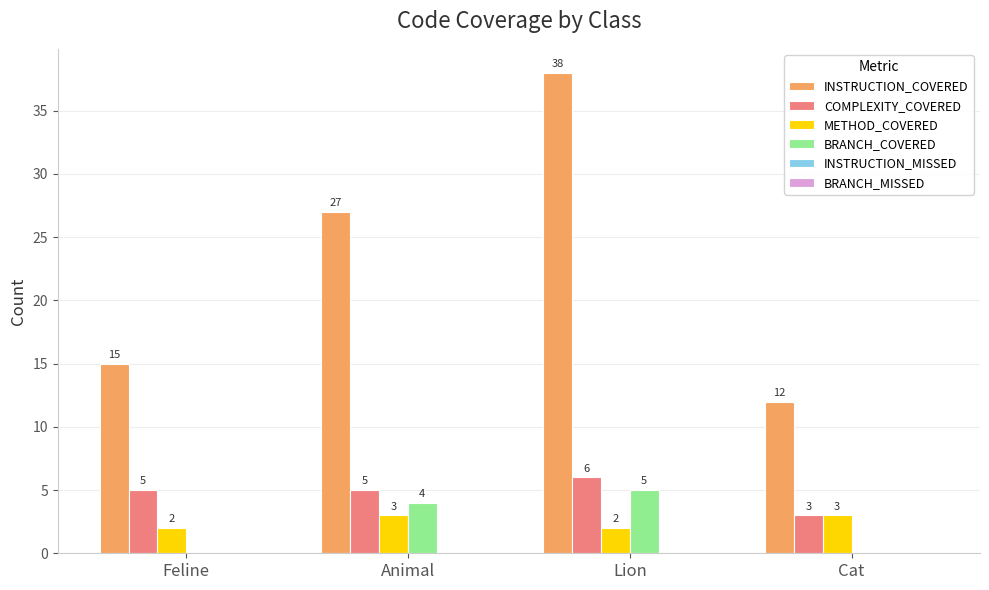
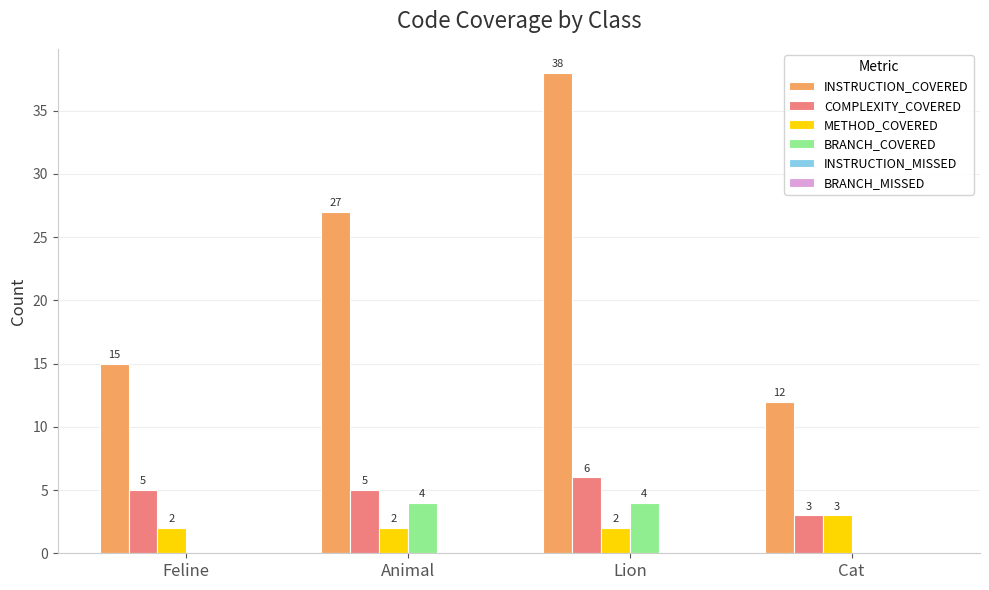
  {
    "METHOD_COVERED": {
      "Feline": 2,
-     "Animal": 3,
+     "Animal": 2,
      "Lion": 2,
      "Cat": 3
    },
    "BRANCH_COVERED": {
      "Animal": 4,
-     "Lion": 5
+     "Lion": 4
    },
    "INSTRUCTION_MISSED": {
      "Feline": 0.0,
      "Animal": 0.0,
      "Lion": 0.0,
      "Cat": 0.0
    },
    "BRANCH_MISSED": {
      "Feline": 0.0,
      "Animal": 0.0,
      "Lion": 0.0,
      "Cat": 0.0
    }
  }
